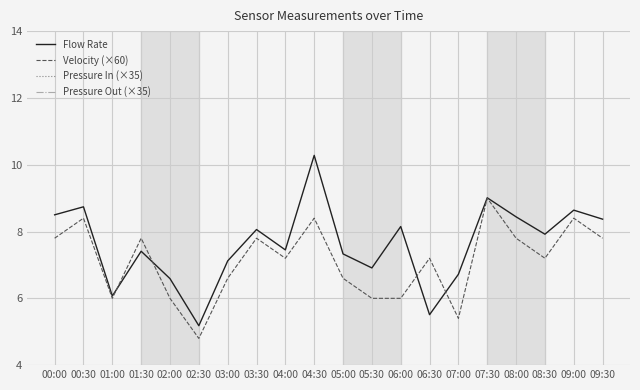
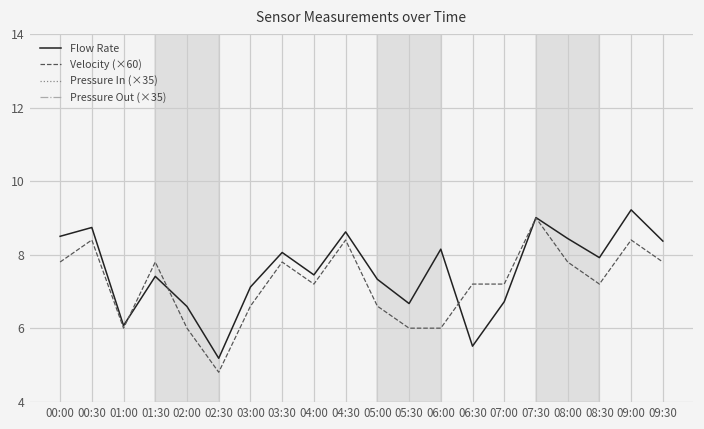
  {
    "Flow Rate": {
      "00:00": 8.5,
      "00:30": 8.7,
      "01:30": 7.4,
      "02:00": 6.6,
      "02:30": 5.2,
      "03:00": 7.1,
      "03:30": 8.1,
      "04:00": 7.5,
-     "04:30": 10.3,
+     "04:30": 8.6,
      "05:00": 7.3,
-     "05:30": 6.9,
+     "05:30": 6.7,
      "06:00": 8.2,
      "06:30": 5.5,
      "07:00": 6.7,
      "08:00": 8.4,
      "08:30": 7.9,
-     "09:00": 8.6,
+     "09:00": 9.2,
      "09:30": 8.4
    },
    "Velocity (×60)": {
      "00:00": 7.8,
      "00:30": 8.4,
      "01:30": 7.8,
      "02:00": 6.0,
      "02:30": 4.8,
      "03:00": 6.6,
      "03:30": 7.8,
      "04:00": 7.2,
      "04:30": 8.4,
      "05:00": 6.6,
      "05:30": 6.0,
      "06:00": 6.0,
      "06:30": 7.2,
-     "07:00": 5.4,
+     "07:00": 7.2,
      "08:00": 7.8,
      "08:30": 7.2,
      "09:00": 8.4,
      "09:30": 7.8
    }
  }
